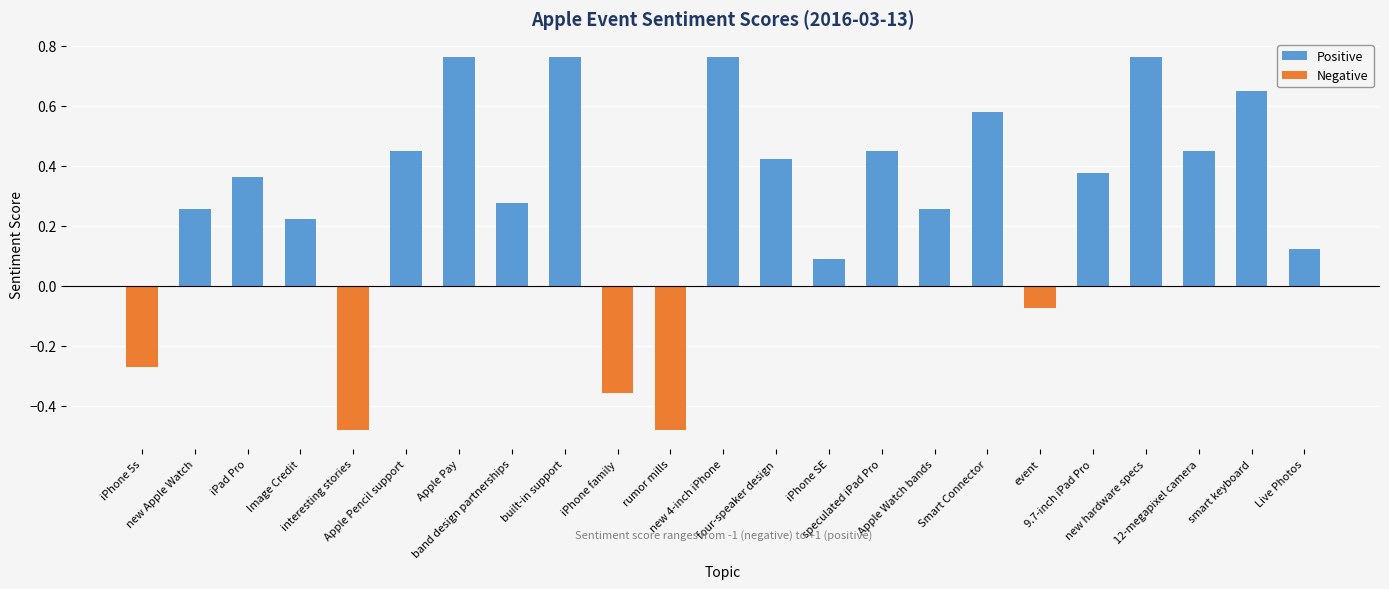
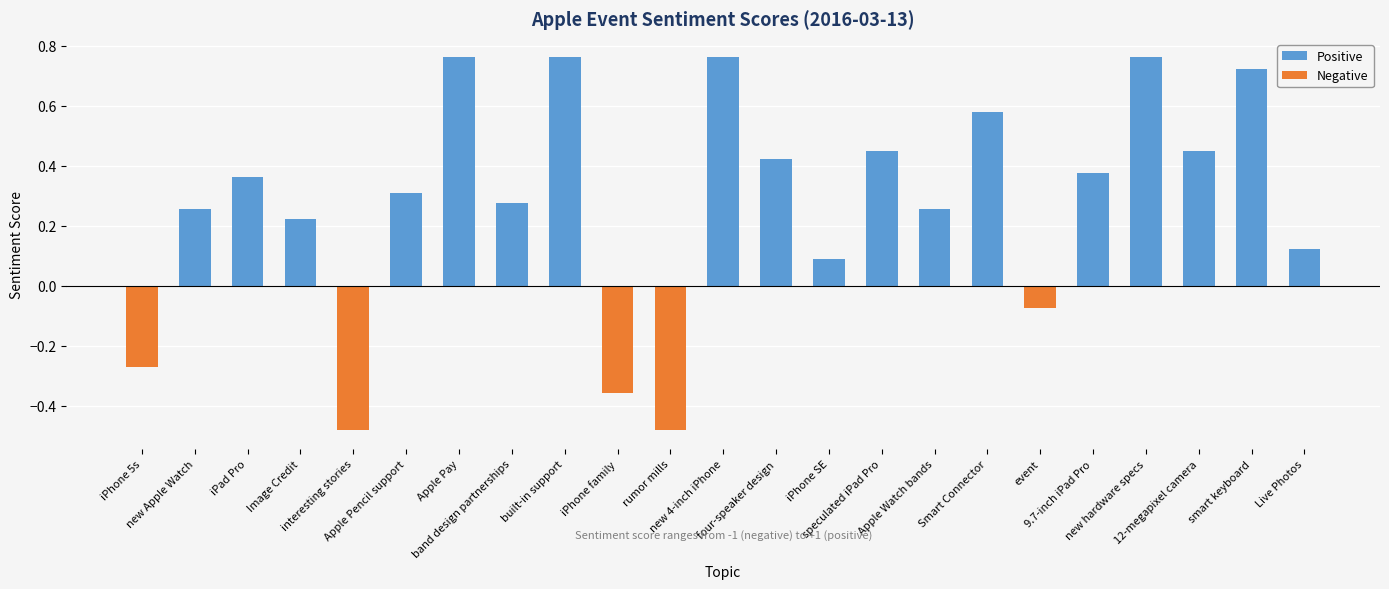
  {
    "Positive": {
      "new Apple Watch": 0.26,
      "iPad Pro": 0.36,
      "Image Credit": 0.22,
-     "Apple Pencil support": 0.45,
+     "Apple Pencil support": 0.31,
      "Apple Pay": 0.76,
      "band design partnerships": 0.28,
      "built-in support": 0.76,
      "new 4-inch iPhone": 0.76,
      "four-speaker design": 0.42,
      "iPhone SE": 0.09,
      "speculated iPad Pro": 0.45,
      "Apple Watch bands": 0.26,
      "Smart Connector": 0.58,
      "9.7-inch iPad Pro": 0.38,
      "new hardware specs": 0.76,
      "12-megapixel camera": 0.45,
-     "smart keyboard": 0.65,
+     "smart keyboard": 0.72,
      "Live Photos": 0.12
    },
    "Negative": {
      "iPhone 5s": -0.27,
      "interesting stories": -0.48,
      "iPhone family": -0.36,
      "rumor mills": -0.48,
      "event": -0.07
    }
  }
